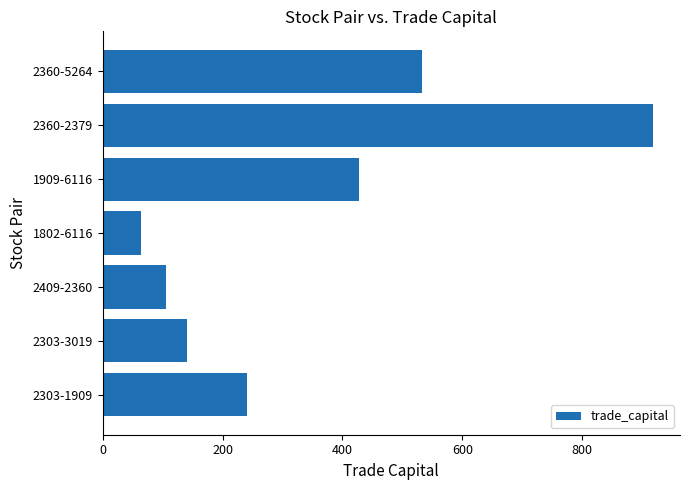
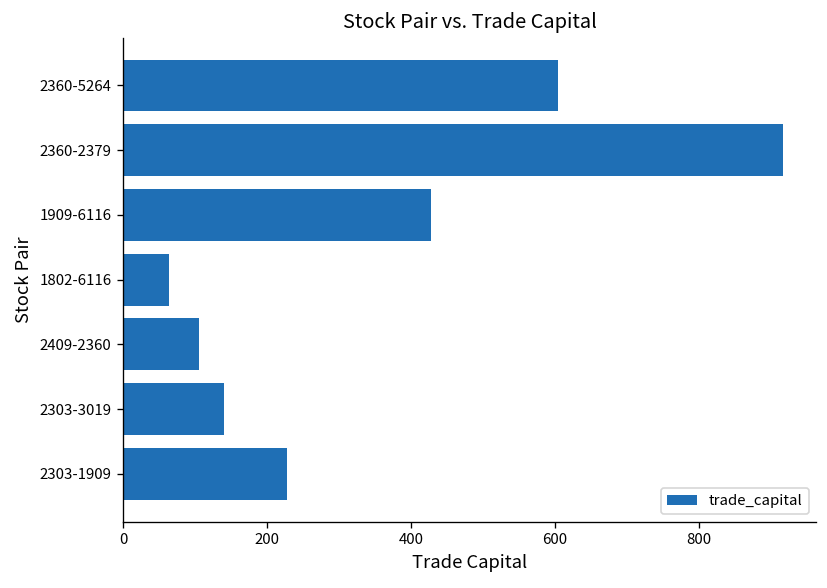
  {
-   "2360-5264": 530,
+   "2360-5264": 600,
    "2360-2379": 920,
    "1909-6116": 430,
    "1802-6116": 60,
    "2409-2360": 110,
    "2303-3019": 140,
-   "2303-1909": 240
+   "2303-1909": 230
  }
